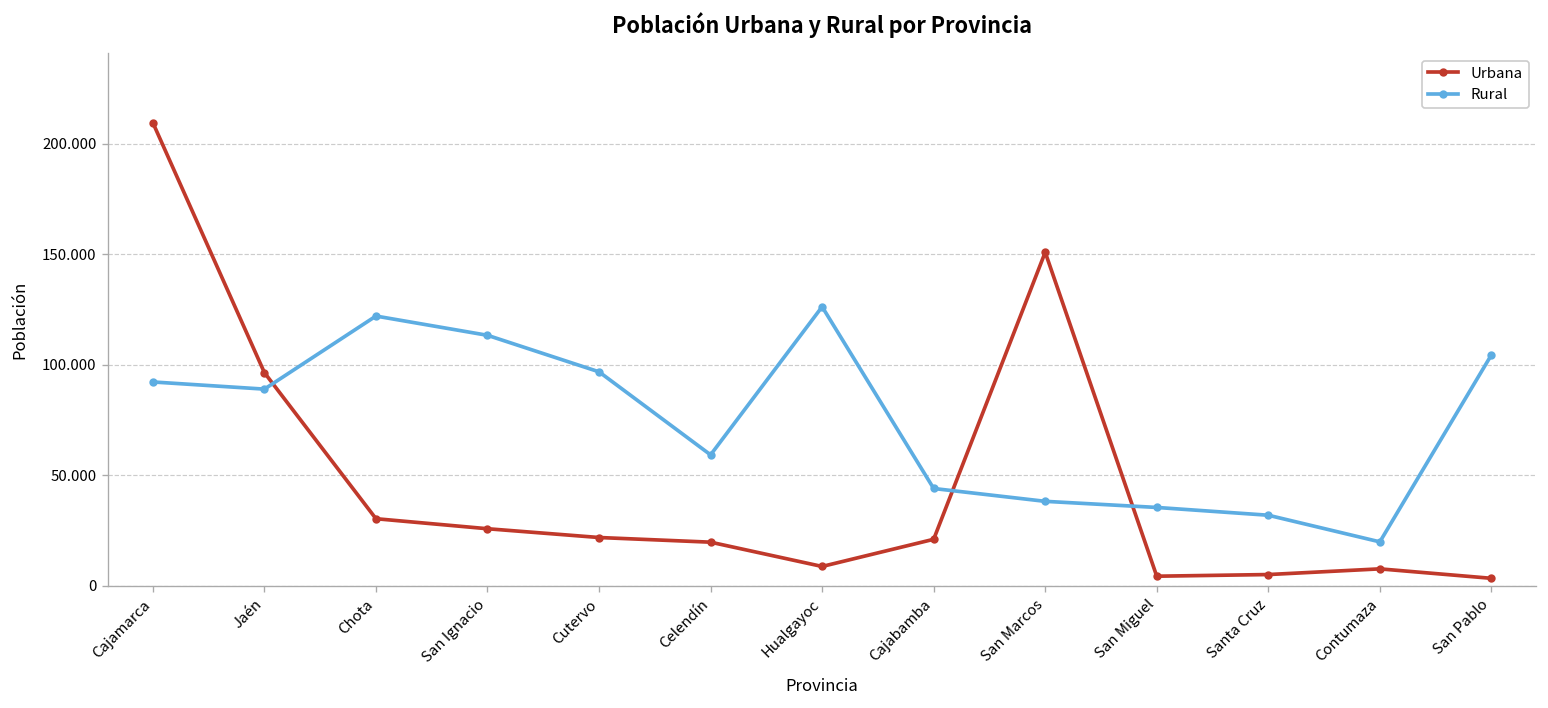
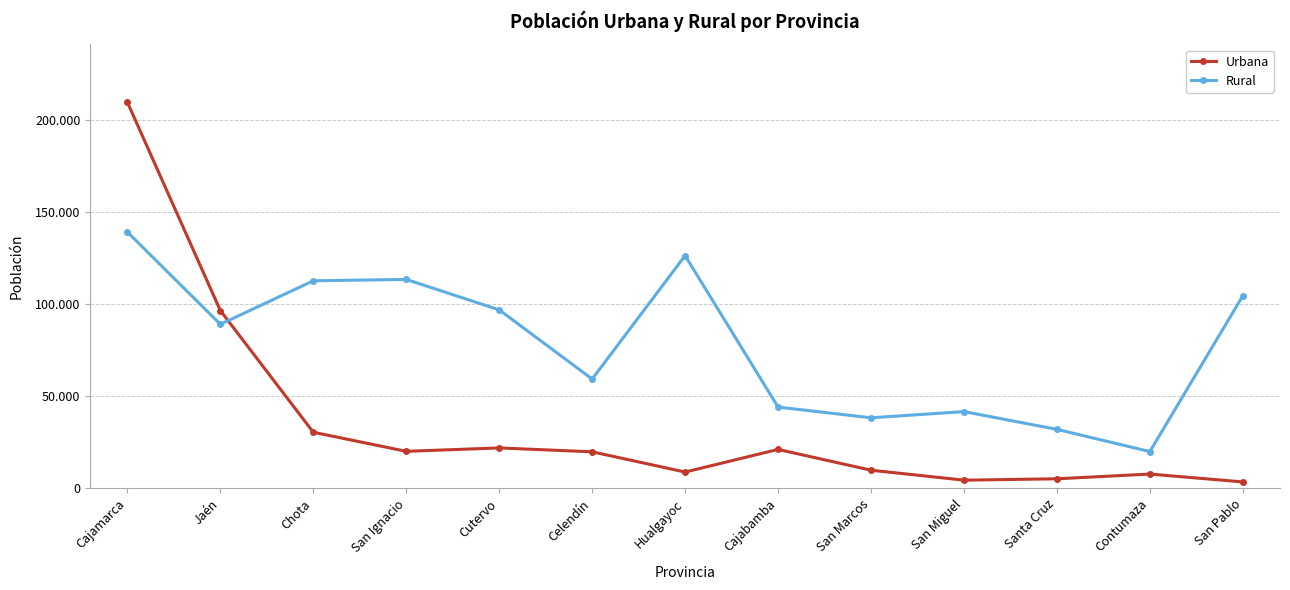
  {
    "Urbana": {
      "Cajamarca": 209,
      "Jaén": 96,
      "Chota": 30,
-     "San Ignacio": 26,
+     "San Ignacio": 20,
      "Cutervo": 22,
      "Celendín": 20,
      "Hualgayoc": 9,
      "Cajabamba": 21,
-     "San Marcos": 151,
+     "San Marcos": 10,
      "San Miguel": 4,
      "Santa Cruz": 5,
      "Contumaza": 8,
      "San Pablo": 3
    },
    "Rural": {
-     "Cajamarca": 92,
+     "Cajamarca": 139,
      "Jaén": 89,
-     "Chota": 122,
+     "Chota": 113,
      "San Ignacio": 113,
      "Cutervo": 97,
      "Celendín": 59,
      "Hualgayoc": 126,
      "Cajabamba": 44,
      "San Marcos": 38,
-     "San Miguel": 36,
+     "San Miguel": 42,
      "Santa Cruz": 32,
      "Contumaza": 20,
      "San Pablo": 104
    }
  }
